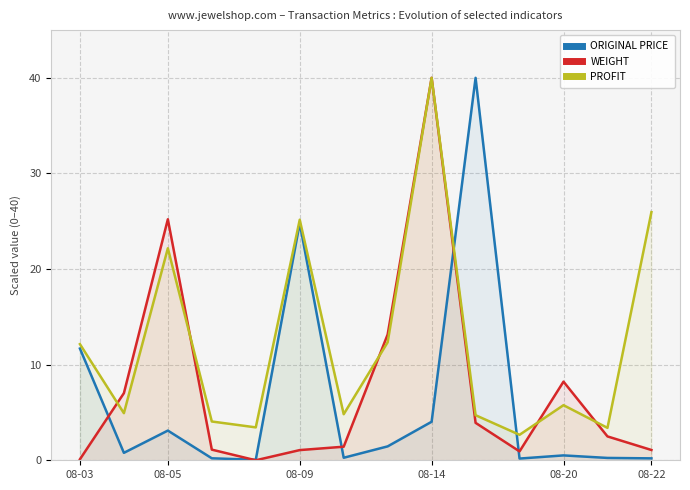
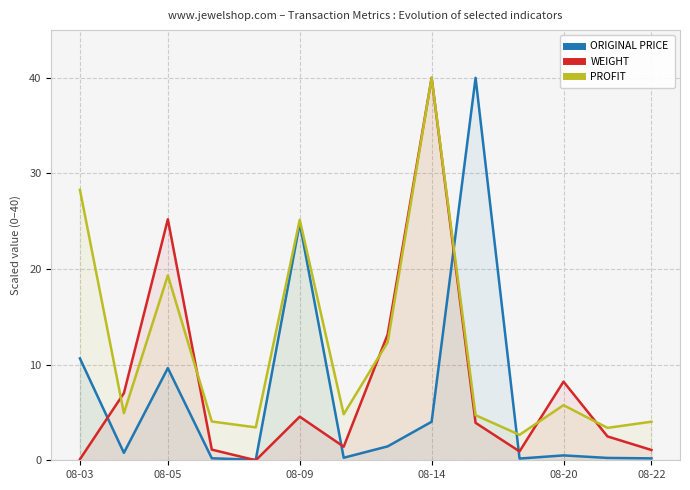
  {
    "ORIGINAL PRICE": {
-     "08-03": 12,
-     "08-05": 3,
+     "08-03": 11,
+     "08-05": 10,
      "08-09": 25,
      "08-14": 4,
      "08-20": 1,
      "08-22": 0
    },
    "WEIGHT": {
      "08-03": 0,
      "08-05": 25,
-     "08-09": 1,
+     "08-09": 5,
      "08-20": 8,
      "08-22": 1
    },
    "PROFIT": {
-     "08-03": 12,
-     "08-05": 22,
+     "08-03": 28,
+     "08-05": 19,
      "08-09": 25,
      "08-20": 6,
-     "08-22": 26
+     "08-22": 4
    }
  }
